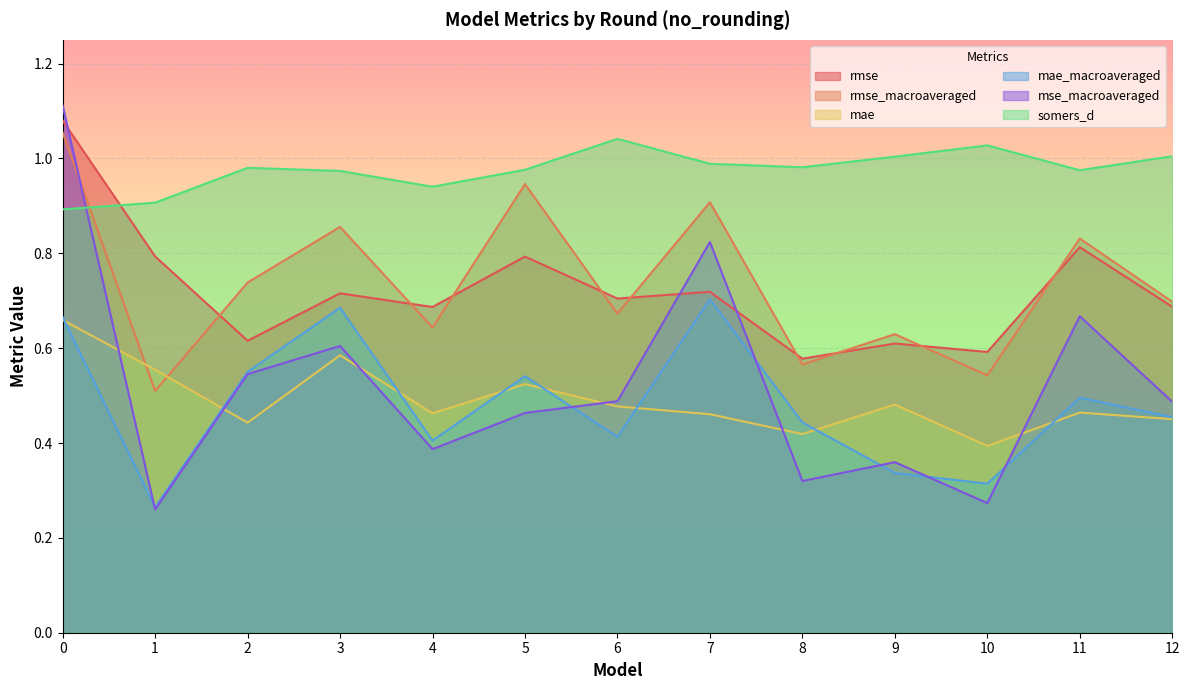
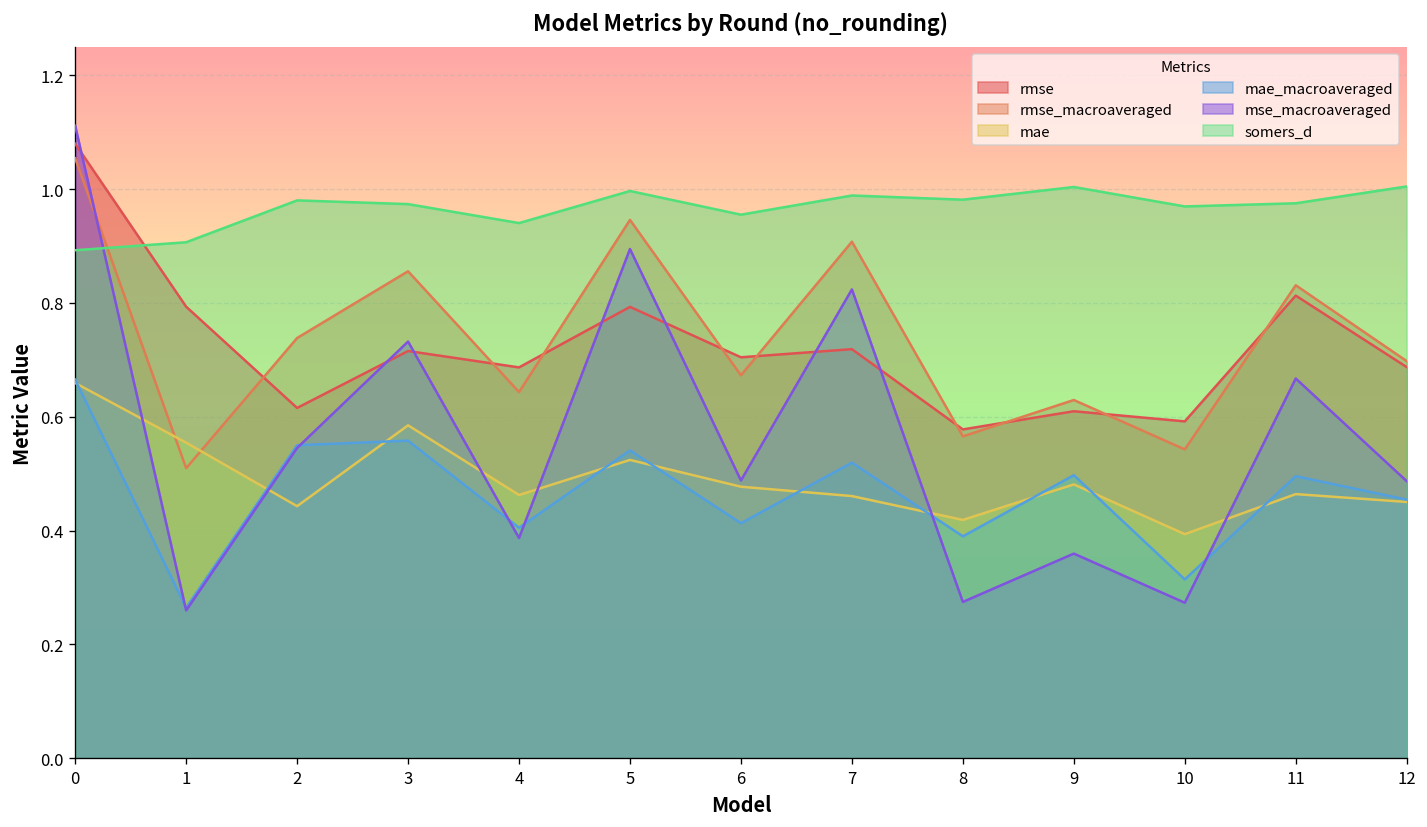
  {
    "mae_macroaveraged": {
      "0": 0.67,
-     "3": 0.69,
+     "3": 0.56,
      "4": 0.40,
      "5": 0.54,
      "6": 0.41,
-     "7": 0.70,
-     "8": 0.44,
-     "9": 0.34,
+     "7": 0.52,
+     "8": 0.39,
+     "9": 0.50,
      "10": 0.31,
      "11": 0.50
    },
    "mse_macroaveraged": {
      "0": 1.11,
-     "3": 0.60,
+     "3": 0.73,
      "4": 0.39,
-     "5": 0.46,
+     "5": 0.89,
      "6": 0.49,
      "7": 0.82,
-     "8": 0.32,
+     "8": 0.27,
      "9": 0.36,
      "10": 0.27,
      "11": 0.67,
      "12": 0.49
    },
    "somers_d": {
      "0": 0.89,
      "1": 0.91,
      "2": 0.98,
      "3": 0.97,
      "4": 0.94,
-     "5": 0.98,
-     "6": 1.04,
+     "5": 1.00,
+     "6": 0.96,
      "7": 0.99,
      "8": 0.98,
      "9": 1.00,
-     "10": 1.03,
+     "10": 0.97,
      "11": 0.98,
      "12": 1.00
    }
  }
